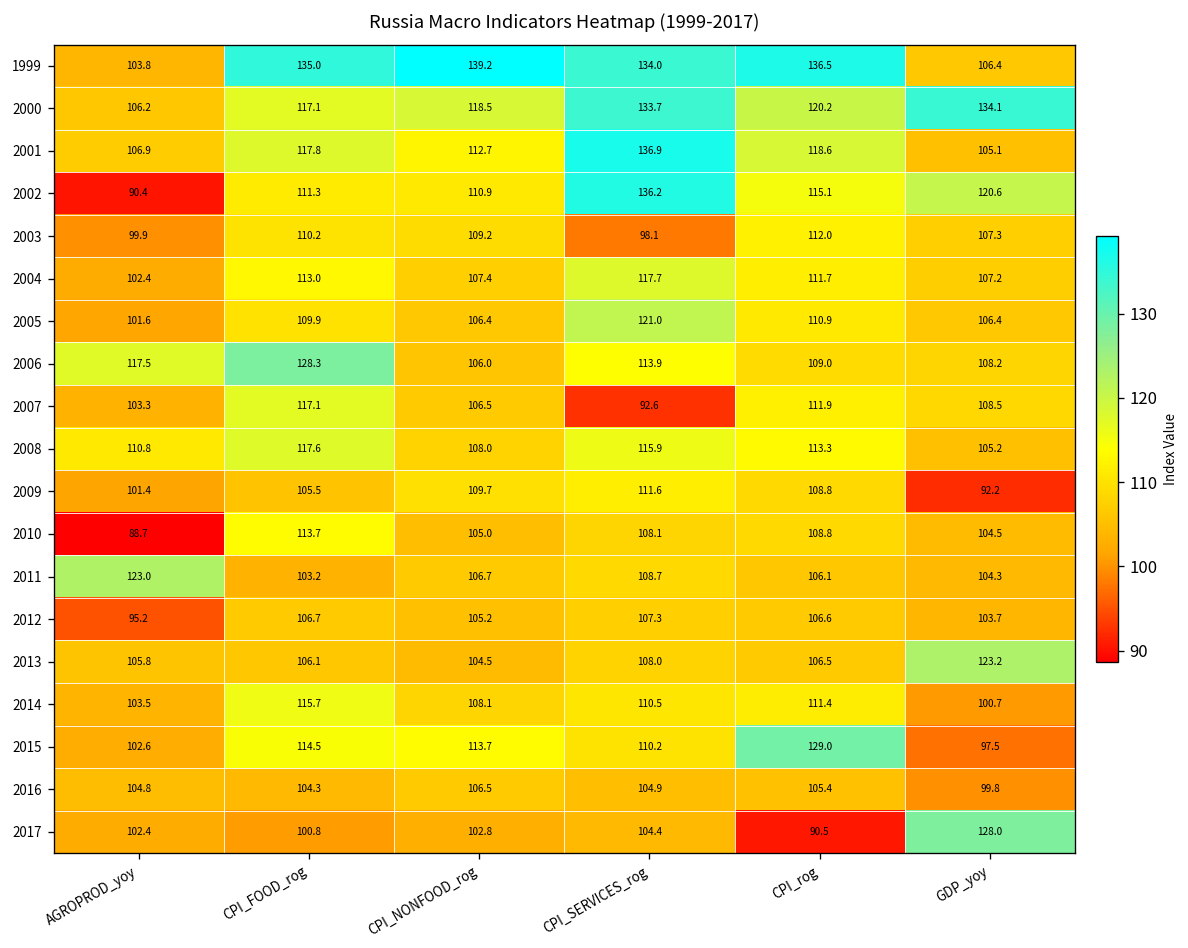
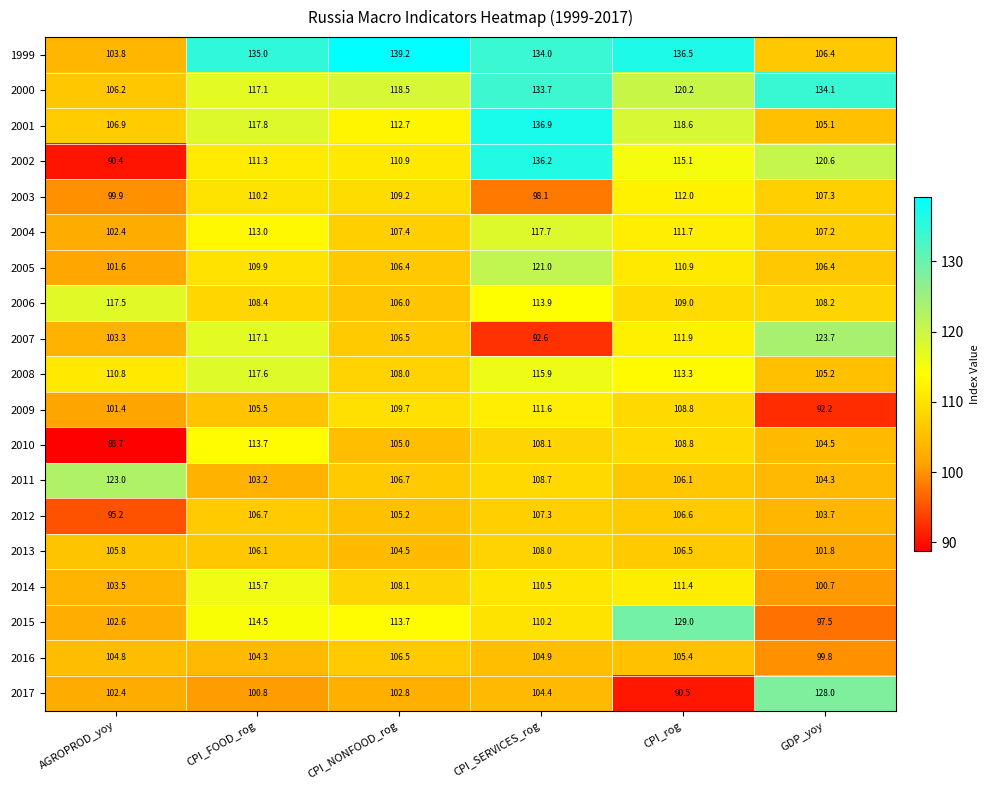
  {
    "1999": {
      "AGROPROD_yoy": 103.8,
      "CPI_FOOD_rog": 135.0,
      "CPI_NONFOOD_rog": 139.2,
      "CPI_SERVICES_rog": 134.0,
      "CPI_rog": 136.5,
      "GDP_yoy": 106.4
    },
    "2000": {
      "AGROPROD_yoy": 106.2,
      "CPI_FOOD_rog": 117.1,
      "CPI_NONFOOD_rog": 118.5,
      "CPI_SERVICES_rog": 133.7,
      "CPI_rog": 120.2,
      "GDP_yoy": 134.1
    },
    "2001": {
      "AGROPROD_yoy": 106.9,
      "CPI_FOOD_rog": 117.8,
      "CPI_NONFOOD_rog": 112.7,
      "CPI_SERVICES_rog": 136.9,
      "CPI_rog": 118.6,
      "GDP_yoy": 105.1
    },
    "2002": {
      "AGROPROD_yoy": 90.4,
      "CPI_FOOD_rog": 111.3,
      "CPI_NONFOOD_rog": 110.9,
      "CPI_SERVICES_rog": 136.2,
      "CPI_rog": 115.1,
      "GDP_yoy": 120.6
    },
    "2003": {
      "AGROPROD_yoy": 99.9,
      "CPI_FOOD_rog": 110.2,
      "CPI_NONFOOD_rog": 109.2,
      "CPI_SERVICES_rog": 98.1,
      "CPI_rog": 112.0,
      "GDP_yoy": 107.3
    },
    "2004": {
      "AGROPROD_yoy": 102.4,
      "CPI_FOOD_rog": 113.0,
      "CPI_NONFOOD_rog": 107.4,
      "CPI_SERVICES_rog": 117.7,
      "CPI_rog": 111.7,
      "GDP_yoy": 107.2
    },
    "2005": {
      "AGROPROD_yoy": 101.6,
      "CPI_FOOD_rog": 109.9,
      "CPI_NONFOOD_rog": 106.4,
      "CPI_SERVICES_rog": 121.0,
      "CPI_rog": 110.9,
      "GDP_yoy": 106.4
    },
    "2006": {
      "AGROPROD_yoy": 117.5,
-     "CPI_FOOD_rog": 128.3,
+     "CPI_FOOD_rog": 108.4,
      "CPI_NONFOOD_rog": 106.0,
      "CPI_SERVICES_rog": 113.9,
      "CPI_rog": 109.0,
      "GDP_yoy": 108.2
    },
    "2007": {
      "AGROPROD_yoy": 103.3,
      "CPI_FOOD_rog": 117.1,
      "CPI_NONFOOD_rog": 106.5,
      "CPI_SERVICES_rog": 92.6,
      "CPI_rog": 111.9,
-     "GDP_yoy": 108.5
+     "GDP_yoy": 123.7
    },
    "2008": {
      "AGROPROD_yoy": 110.8,
      "CPI_FOOD_rog": 117.6,
      "CPI_NONFOOD_rog": 108.0,
      "CPI_SERVICES_rog": 115.9,
      "CPI_rog": 113.3,
      "GDP_yoy": 105.2
    },
    "2009": {
      "AGROPROD_yoy": 101.4,
      "CPI_FOOD_rog": 105.5,
      "CPI_NONFOOD_rog": 109.7,
      "CPI_SERVICES_rog": 111.6,
      "CPI_rog": 108.8,
      "GDP_yoy": 92.2
    },
    "2010": {
      "AGROPROD_yoy": 88.7,
      "CPI_FOOD_rog": 113.7,
      "CPI_NONFOOD_rog": 105.0,
      "CPI_SERVICES_rog": 108.1,
      "CPI_rog": 108.8,
      "GDP_yoy": 104.5
    },
    "2011": {
      "AGROPROD_yoy": 123.0,
      "CPI_FOOD_rog": 103.2,
      "CPI_NONFOOD_rog": 106.7,
      "CPI_SERVICES_rog": 108.7,
      "CPI_rog": 106.1,
      "GDP_yoy": 104.3
    },
    "2012": {
      "AGROPROD_yoy": 95.2,
      "CPI_FOOD_rog": 106.7,
      "CPI_NONFOOD_rog": 105.2,
      "CPI_SERVICES_rog": 107.3,
      "CPI_rog": 106.6,
      "GDP_yoy": 103.7
    },
    "2013": {
      "AGROPROD_yoy": 105.8,
      "CPI_FOOD_rog": 106.1,
      "CPI_NONFOOD_rog": 104.5,
      "CPI_SERVICES_rog": 108.0,
      "CPI_rog": 106.5,
-     "GDP_yoy": 123.2
+     "GDP_yoy": 101.8
    },
    "2014": {
      "AGROPROD_yoy": 103.5,
      "CPI_FOOD_rog": 115.7,
      "CPI_NONFOOD_rog": 108.1,
      "CPI_SERVICES_rog": 110.5,
      "CPI_rog": 111.4,
      "GDP_yoy": 100.7
    },
    "2015": {
      "AGROPROD_yoy": 102.6,
      "CPI_FOOD_rog": 114.5,
      "CPI_NONFOOD_rog": 113.7,
      "CPI_SERVICES_rog": 110.2,
      "CPI_rog": 129.0,
      "GDP_yoy": 97.5
    },
    "2016": {
      "AGROPROD_yoy": 104.8,
      "CPI_FOOD_rog": 104.3,
      "CPI_NONFOOD_rog": 106.5,
      "CPI_SERVICES_rog": 104.9,
      "CPI_rog": 105.4,
      "GDP_yoy": 99.8
    },
    "2017": {
      "AGROPROD_yoy": 102.4,
      "CPI_FOOD_rog": 100.8,
      "CPI_NONFOOD_rog": 102.8,
      "CPI_SERVICES_rog": 104.4,
      "CPI_rog": 90.5,
      "GDP_yoy": 128.0
    }
  }
